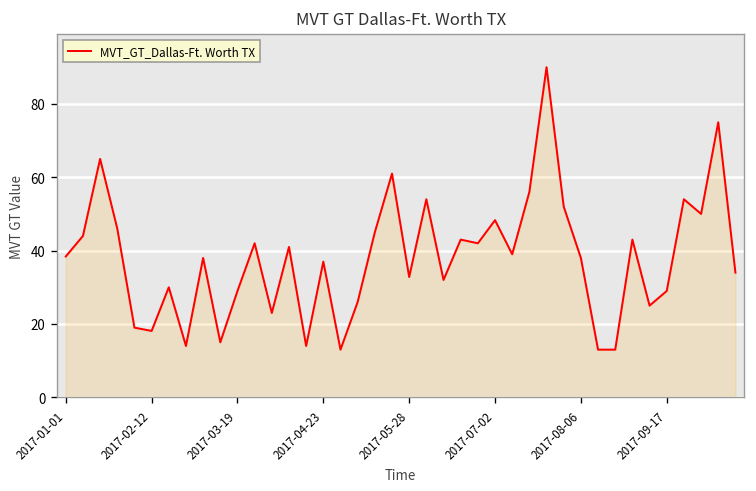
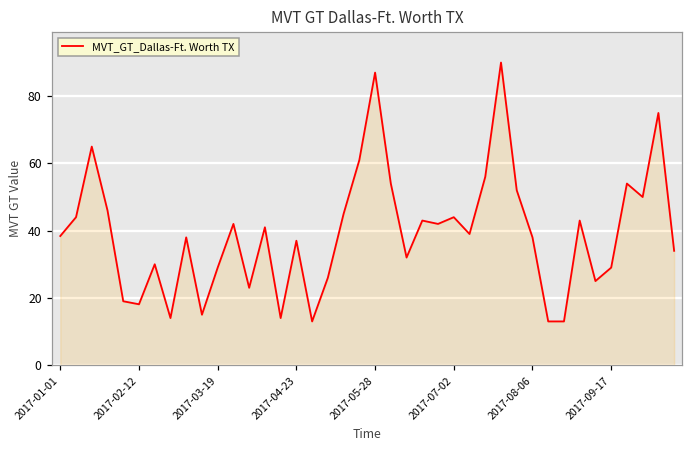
  {
    "2017-01-01": 38,
    "2017-02-12": 18,
    "2017-03-19": 29,
    "2017-04-23": 37,
-   "2017-05-28": 33,
-   "2017-07-02": 48,
+   "2017-05-28": 87,
+   "2017-07-02": 44,
    "2017-08-06": 38,
    "2017-09-17": 29
  }
